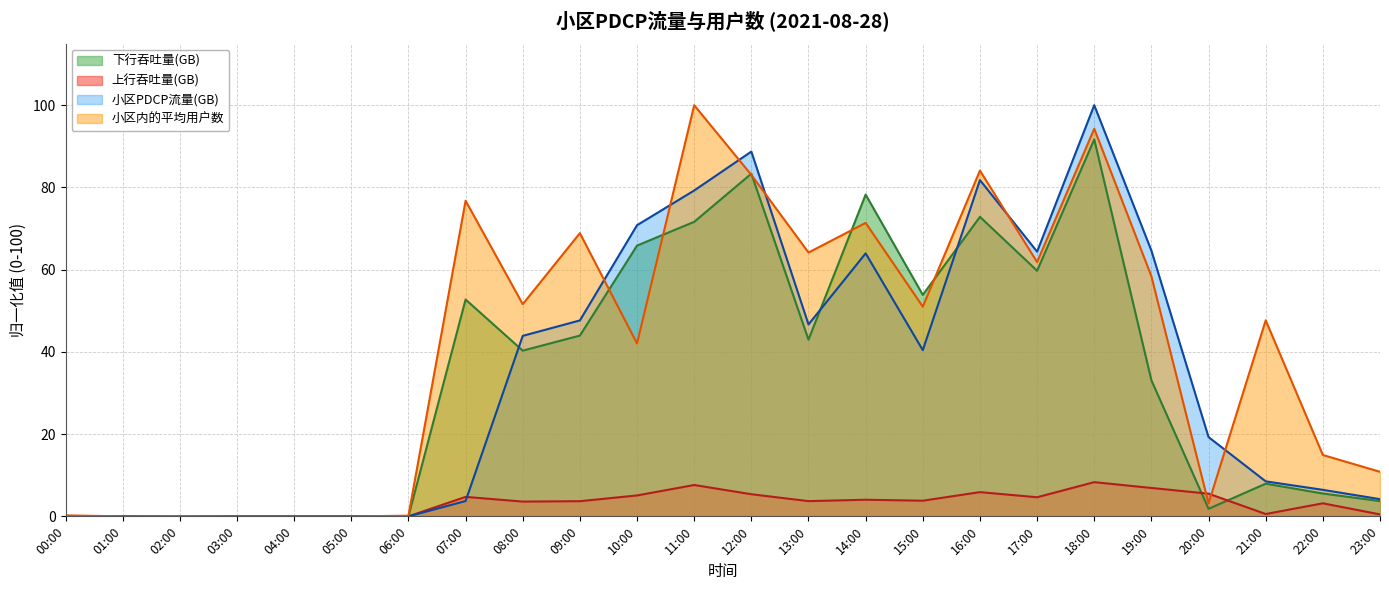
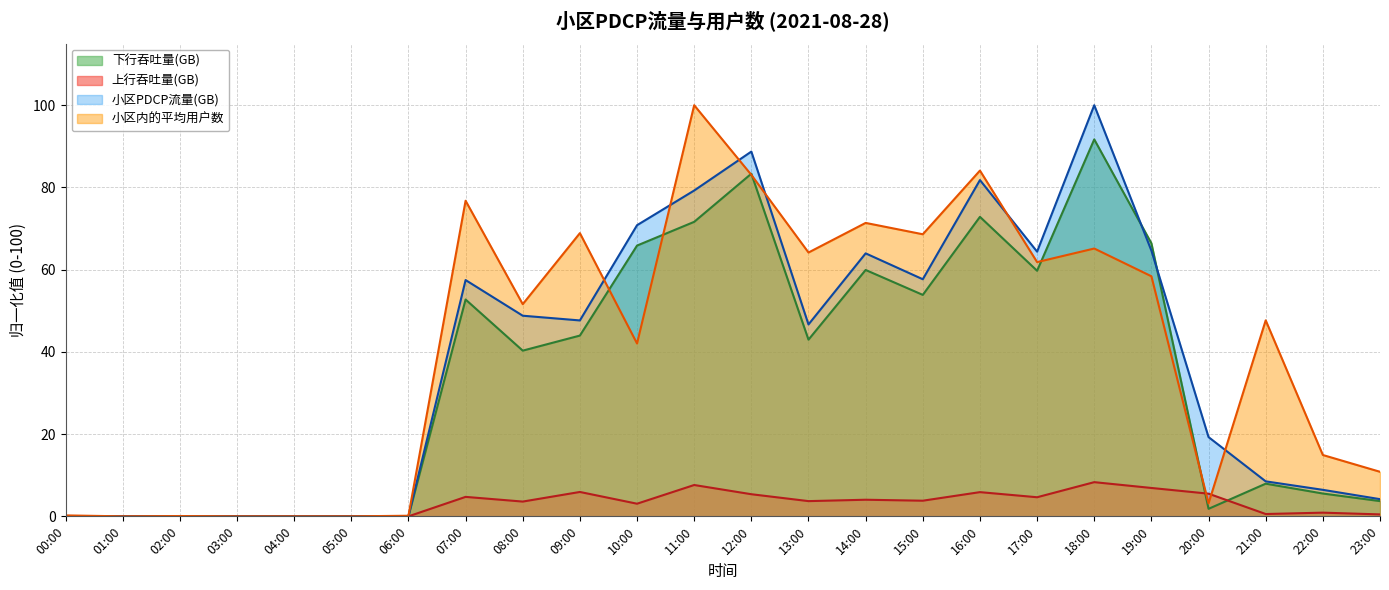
  {
    "下行吞吐量(GB)": {
      "07:00": 53,
      "08:00": 40,
      "09:00": 44,
      "10:00": 66,
      "11:00": 72,
      "13:00": 43,
-     "14:00": 78,
+     "14:00": 60,
      "15:00": 54,
      "16:00": 73,
      "17:00": 60,
      "18:00": 92,
-     "19:00": 33,
+     "19:00": 66,
      "20:00": 2,
      "22:00": 6
    },
    "上行吞吐量(GB)": {
      "07:00": 5,
      "08:00": 4,
-     "09:00": 4,
-     "10:00": 5,
+     "09:00": 6,
+     "10:00": 3,
      "11:00": 8,
      "12:00": 5,
      "13:00": 4,
      "14:00": 4,
      "15:00": 4,
      "16:00": 6,
      "17:00": 5,
      "18:00": 8,
      "19:00": 7,
      "20:00": 6,
      "21:00": 1,
-     "22:00": 3,
+     "22:00": 1,
      "23:00": 0
    },
    "小区PDCP流量(GB)": {
-     "07:00": 4,
-     "08:00": 44,
+     "07:00": 57,
+     "08:00": 49,
      "09:00": 48,
      "10:00": 71,
      "11:00": 79,
      "12:00": 89,
      "13:00": 47,
      "14:00": 64,
-     "15:00": 40,
+     "15:00": 58,
      "16:00": 82,
      "17:00": 64,
      "18:00": 100,
      "19:00": 65,
      "20:00": 19,
      "22:00": 6
    },
    "小区内的平均用户数": {
      "07:00": 77,
      "08:00": 52,
      "09:00": 69,
      "10:00": 42,
      "11:00": 100,
      "13:00": 64,
      "14:00": 71,
-     "15:00": 51,
+     "15:00": 69,
      "16:00": 84,
      "17:00": 62,
-     "18:00": 94,
+     "18:00": 65,
      "19:00": 58,
      "20:00": 3,
      "21:00": 48,
      "22:00": 15,
      "23:00": 11
    }
  }
